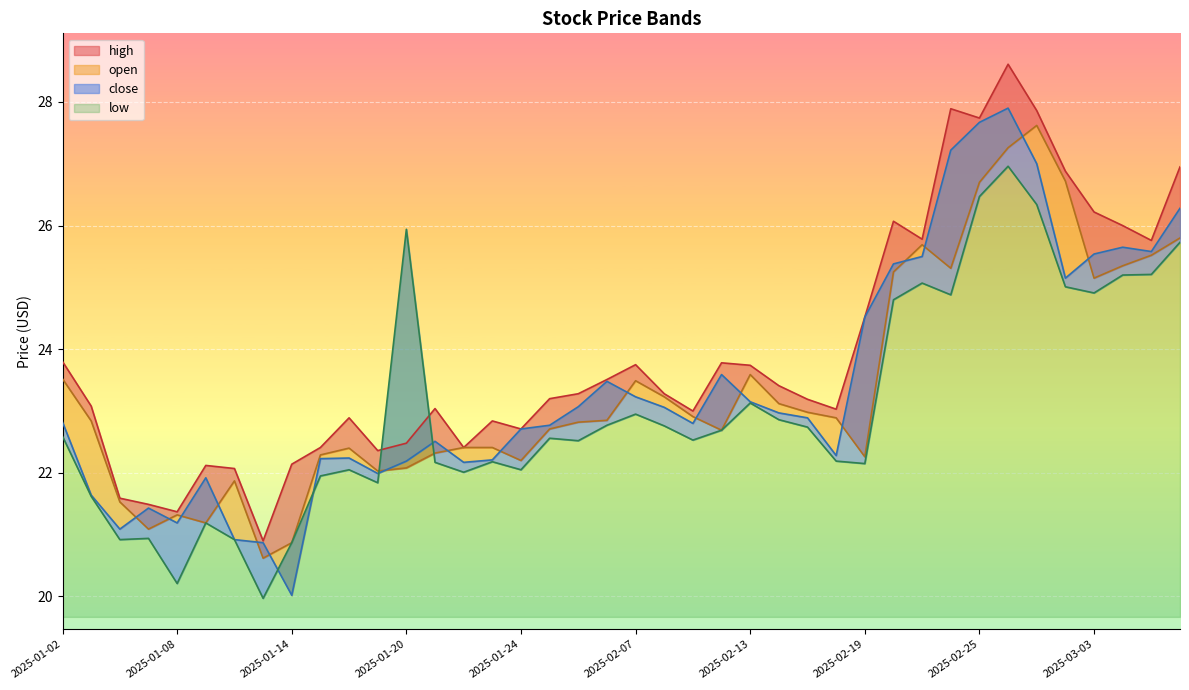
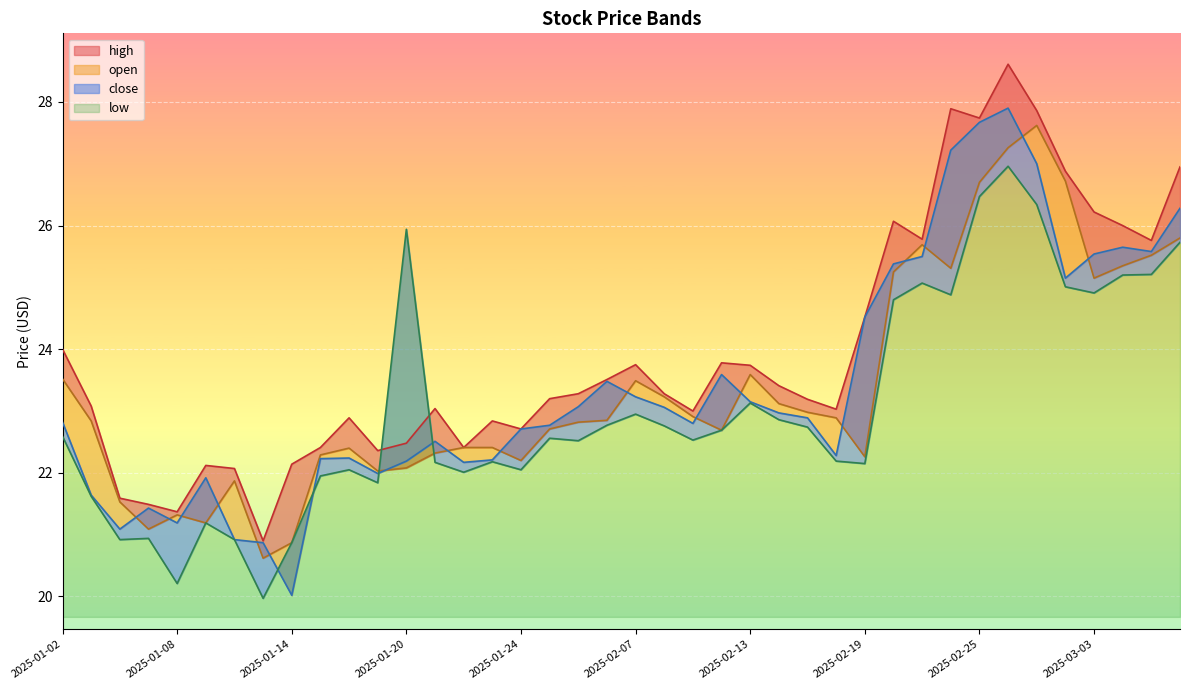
  {
    "high": {
-     "2025-01-02": 23.8,
+     "2025-01-02": 24.0,
      "2025-01-08": 21.4,
      "2025-01-14": 22.1,
      "2025-01-20": 22.5,
      "2025-02-07": 23.8,
      "2025-02-13": 23.7,
      "2025-02-25": 27.7,
      "2025-03-03": 26.2
    },
    "low": {
      "2025-01-02": 22.6,
      "2025-01-08": 20.2,
      "2025-01-24": 22.1,
      "2025-02-07": 23.0,
      "2025-02-19": 22.2,
      "2025-02-25": 26.5,
      "2025-03-03": 24.9
    }
  }
